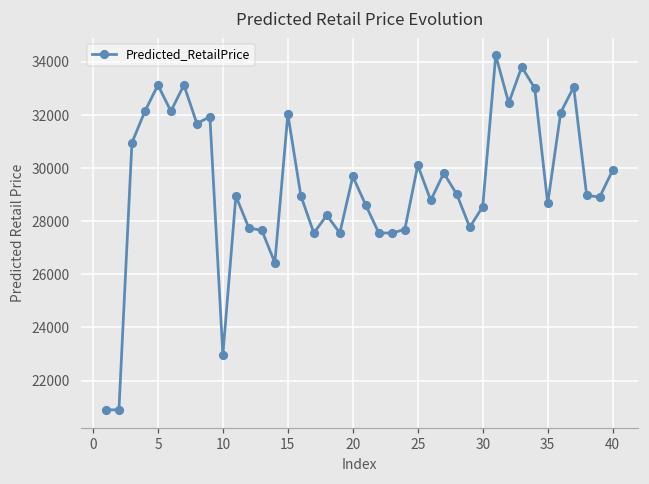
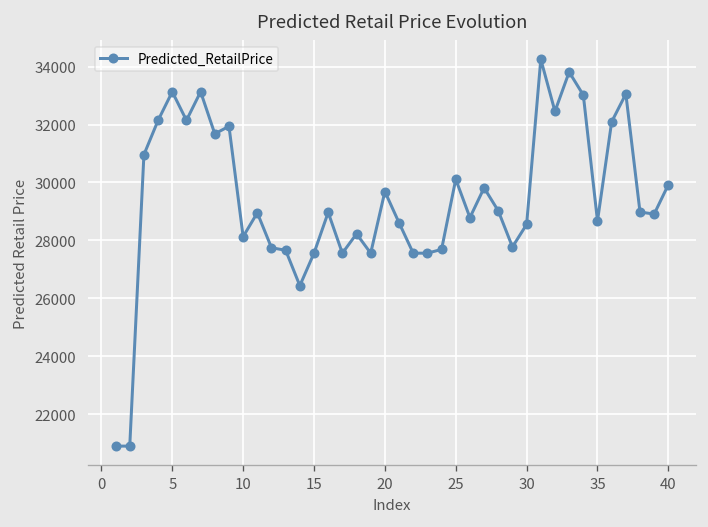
  {
    "5": 33100,
-   "10": 23000,
-   "15": 32000,
+   "10": 28100,
+   "15": 27600,
    "20": 29700,
    "25": 30100,
    "30": 28600,
    "35": 28700,
    "40": 29900
  }
